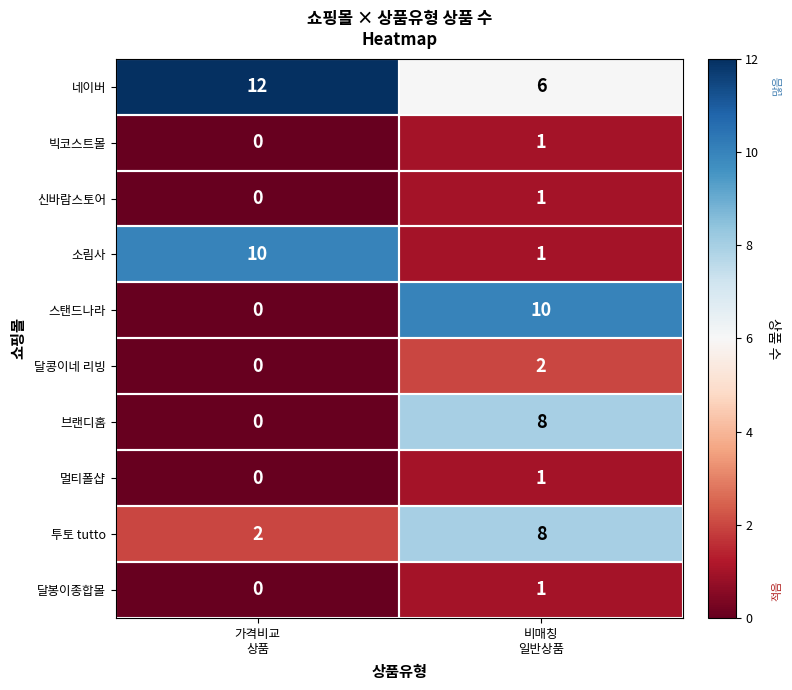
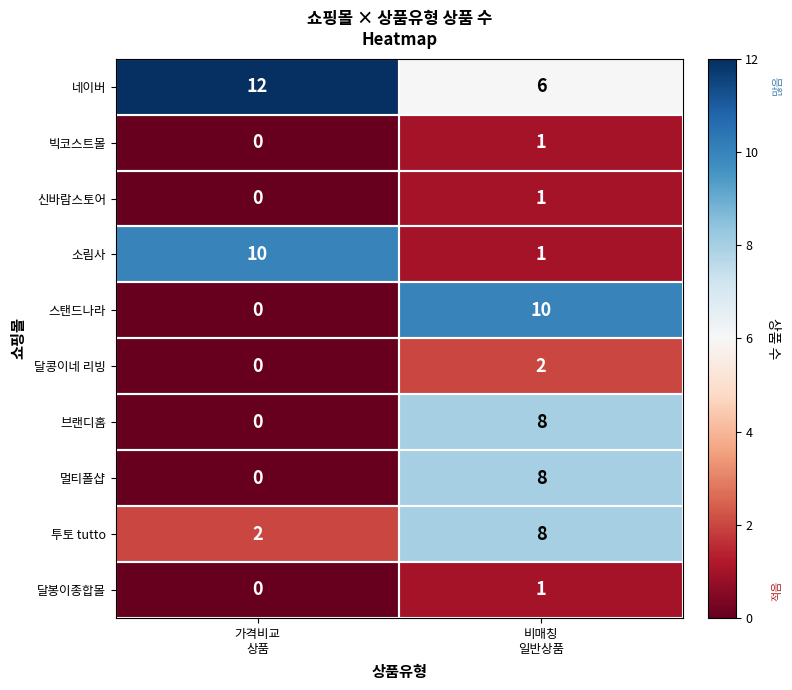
  {
    "네이버": {
      "가격비교 상품": 12,
      "비매칭 일반상품": 6
    },
    "빅코스트몰": {
      "가격비교 상품": 0,
      "비매칭 일반상품": 1
    },
    "신바람스토어": {
      "가격비교 상품": 0,
      "비매칭 일반상품": 1
    },
    "소림사": {
      "가격비교 상품": 10,
      "비매칭 일반상품": 1
    },
    "스탠드나라": {
      "가격비교 상품": 0,
      "비매칭 일반상품": 10
    },
    "달콩이네 리빙": {
      "가격비교 상품": 0,
      "비매칭 일반상품": 2
    },
    "브랜디홈": {
      "가격비교 상품": 0,
      "비매칭 일반상품": 8
    },
    "멀티폴샵": {
      "가격비교 상품": 0,
-     "비매칭 일반상품": 1
+     "비매칭 일반상품": 8
    },
    "투토 tutto": {
      "가격비교 상품": 2,
      "비매칭 일반상품": 8
    },
    "달봉이종합몰": {
      "가격비교 상품": 0,
      "비매칭 일반상품": 1
    }
  }
